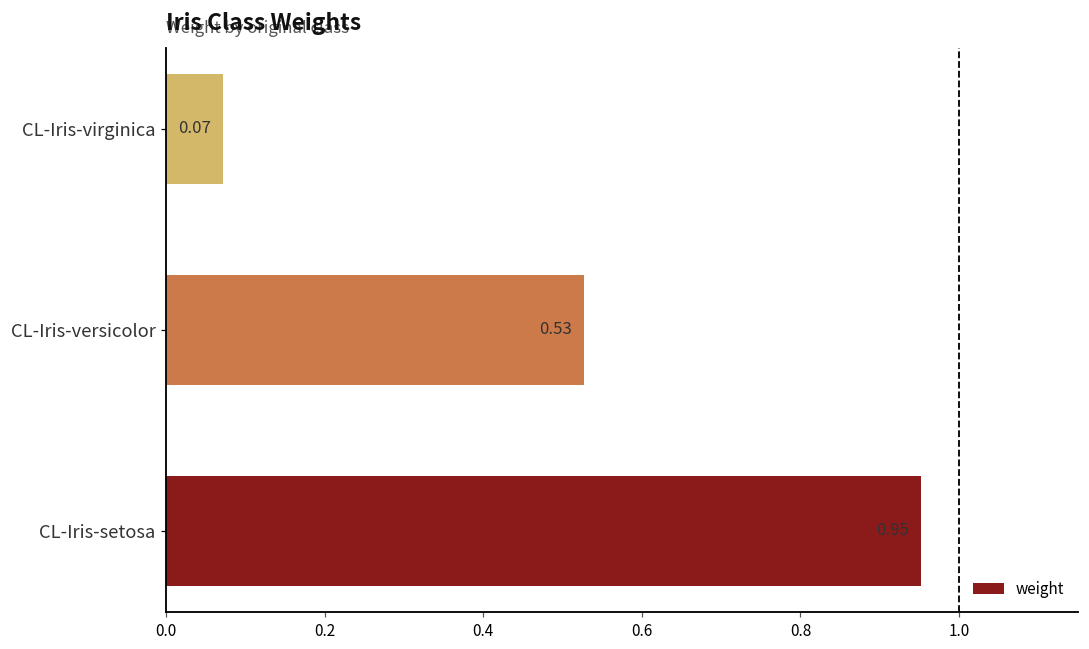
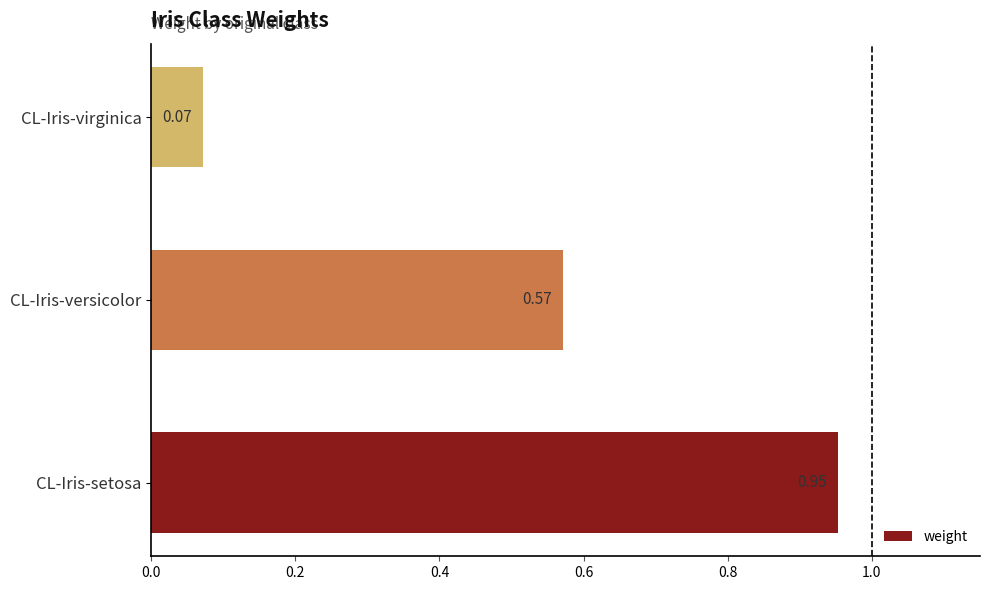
  {
    "CL-Iris-virginica": 0.07,
-   "CL-Iris-versicolor": 0.53,
+   "CL-Iris-versicolor": 0.57,
    "CL-Iris-setosa": 0.95
  }
